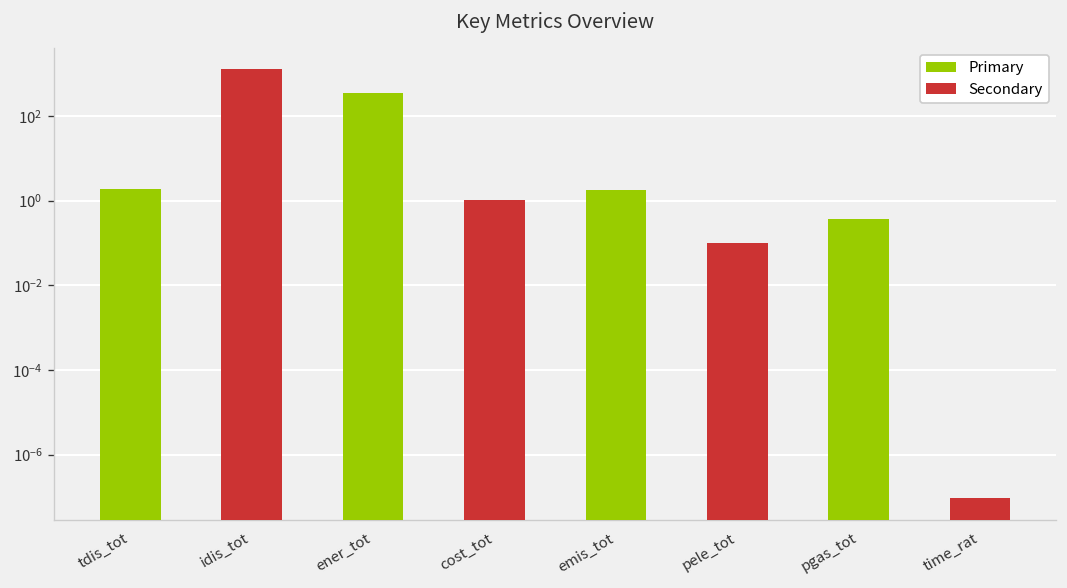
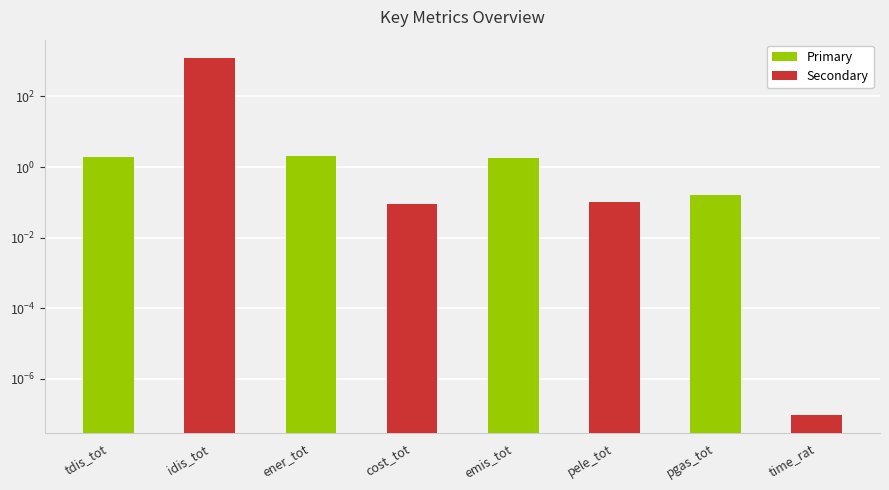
  {
    "Primary": {
      "tdis_tot": 2,
-     "ener_tot": 300,
+     "ener_tot": 2,
      "emis_tot": 2,
-     "pgas_tot": 0.4
+     "pgas_tot": 0.2
    },
    "Secondary": {
      "idis_tot": 1300,
-     "cost_tot": 1.0,
+     "cost_tot": 0.09,
      "pele_tot": 0.10,
      "time_rat": 0.00000009
    }
  }
